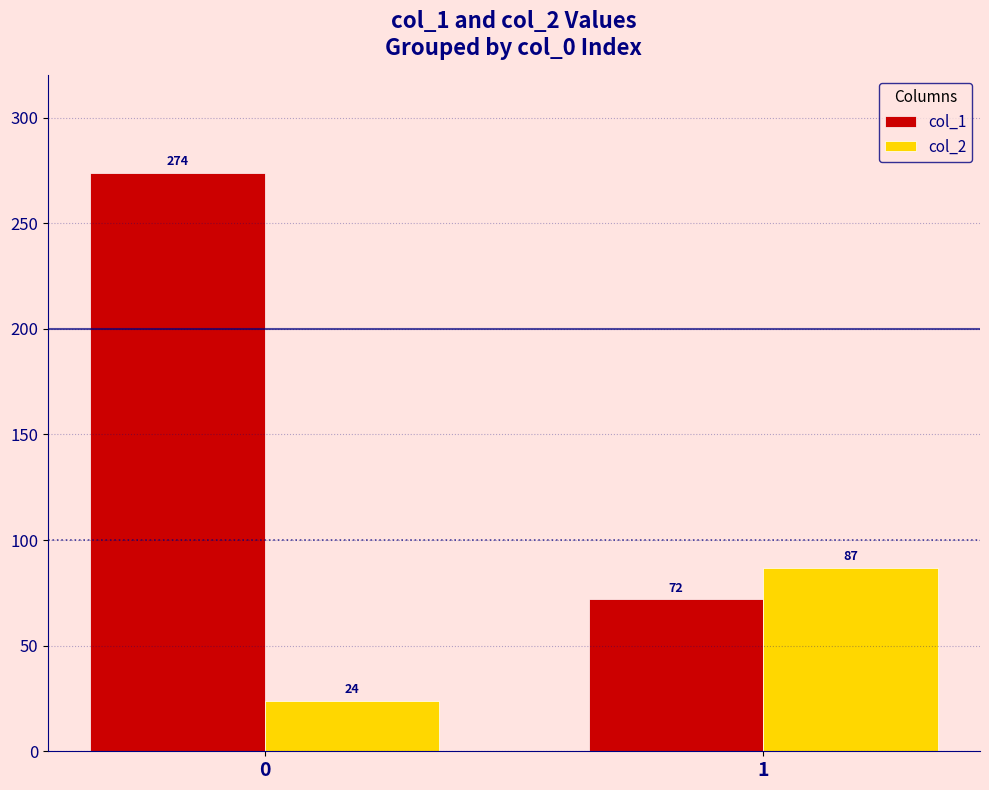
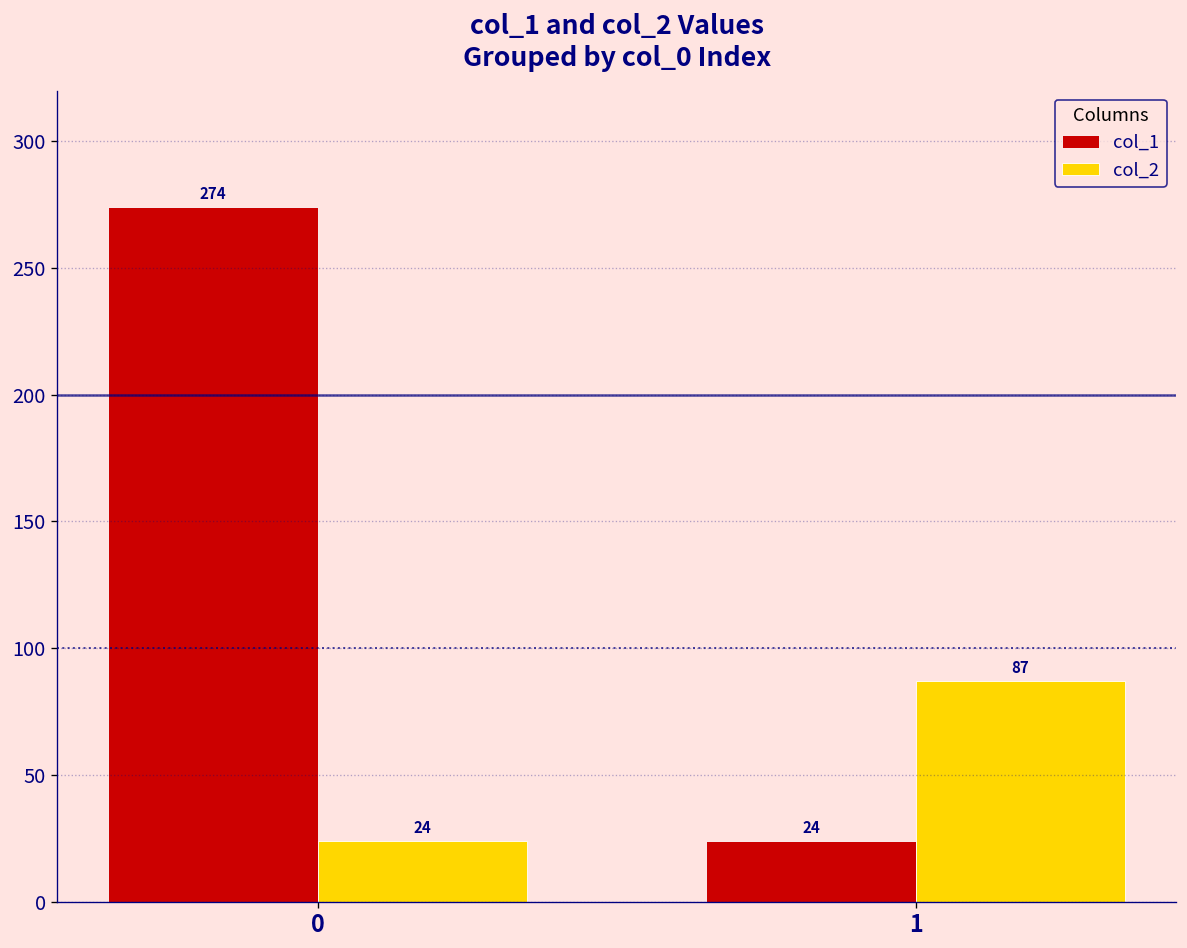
  {
    "col_1": {
      "0": 274,
-     "1": 72
+     "1": 24
    },
    "col_2": {
      "0": 24,
      "1": 87
    }
  }
